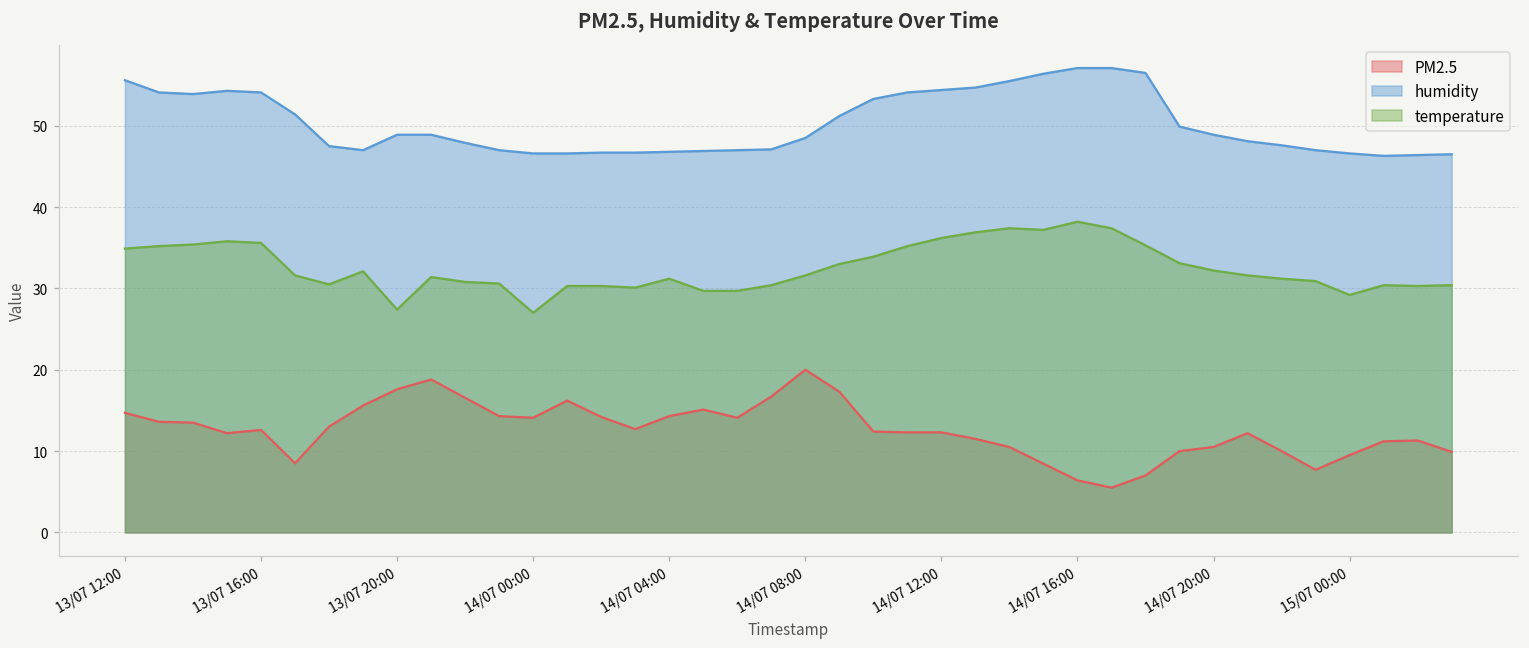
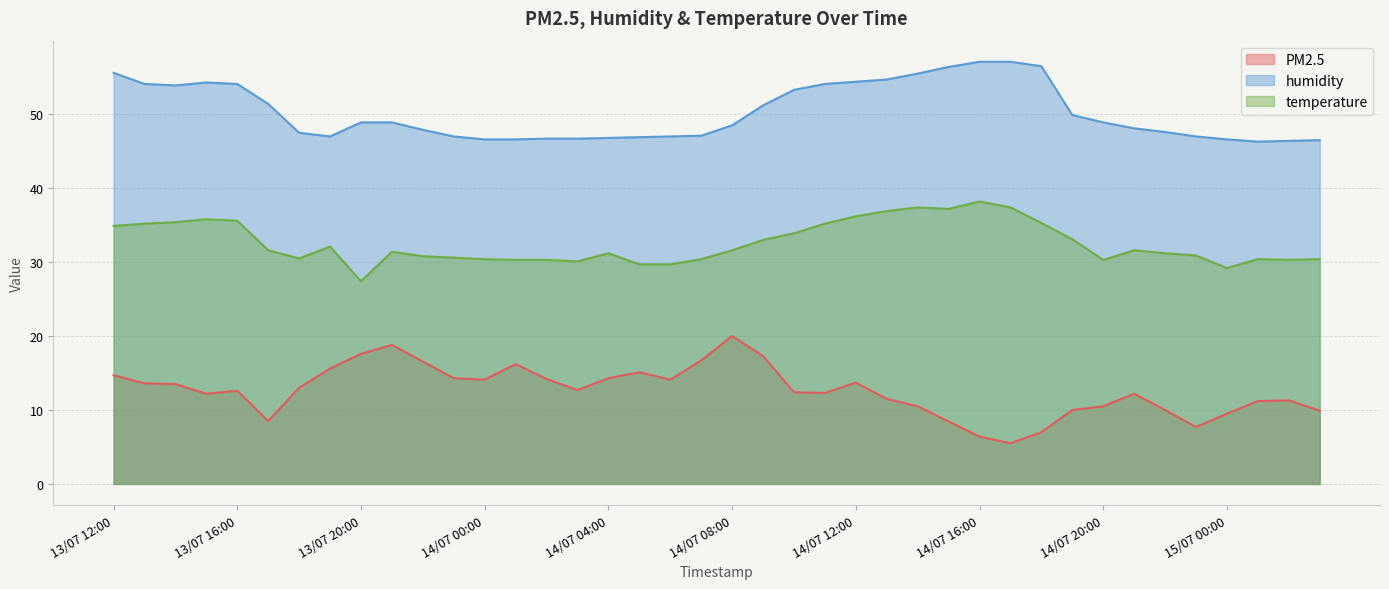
  {
    "PM2.5": {
      "13/07 12:00": 15,
      "13/07 16:00": 13,
      "13/07 20:00": 18,
      "14/07 00:00": 14,
      "14/07 04:00": 14,
      "14/07 08:00": 20,
-     "14/07 12:00": 12,
+     "14/07 12:00": 14,
      "14/07 16:00": 6,
      "14/07 20:00": 11,
      "15/07 00:00": 10
    },
    "humidity": {
      "13/07 12:00": 56,
      "13/07 16:00": 54,
      "13/07 20:00": 49,
      "14/07 00:00": 47,
      "14/07 04:00": 47,
      "14/07 08:00": 49,
      "14/07 12:00": 54,
      "14/07 16:00": 57,
      "14/07 20:00": 49,
      "15/07 00:00": 47
    },
    "temperature": {
      "13/07 12:00": 35,
      "13/07 16:00": 36,
      "13/07 20:00": 27,
-     "14/07 00:00": 27,
+     "14/07 00:00": 30,
      "14/07 04:00": 31,
      "14/07 08:00": 32,
      "14/07 12:00": 36,
      "14/07 16:00": 38,
-     "14/07 20:00": 32,
+     "14/07 20:00": 30,
      "15/07 00:00": 29
    }
  }
